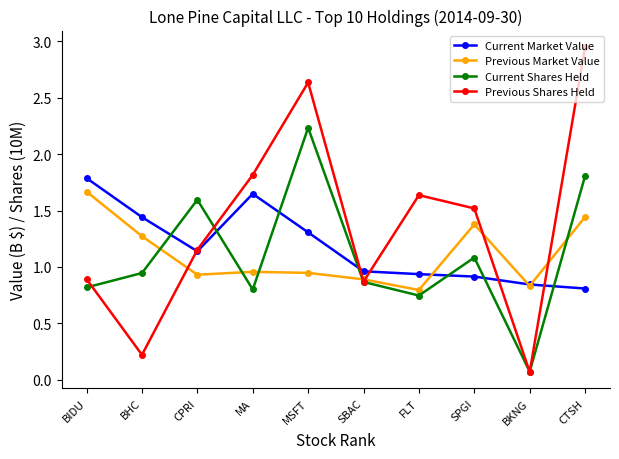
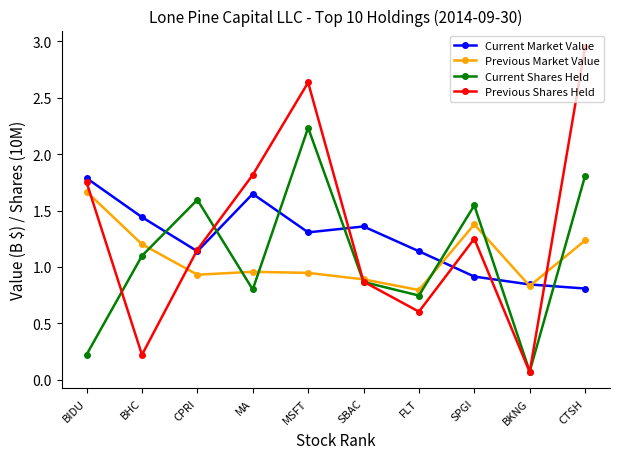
  {
    "Current Market Value": {
      "BIDU": 1.79,
      "BHC": 1.44,
      "MA": 1.65,
      "MSFT": 1.31,
-     "SBAC": 0.96,
-     "FLT": 0.94,
+     "SBAC": 1.36,
+     "FLT": 1.14,
      "SPGI": 0.91,
      "CTSH": 0.81
    },
    "Previous Market Value": {
      "BIDU": 1.67,
-     "BHC": 1.27,
+     "BHC": 1.20,
      "CPRI": 0.93,
      "MA": 0.96,
      "MSFT": 0.95,
      "FLT": 0.80,
      "SPGI": 1.38,
-     "CTSH": 1.44
+     "CTSH": 1.23
    },
    "Current Shares Held": {
-     "BIDU": 0.82,
-     "BHC": 0.95,
+     "BIDU": 0.22,
+     "BHC": 1.10,
      "CPRI": 1.60,
      "MA": 0.80,
      "MSFT": 2.23,
      "FLT": 0.75,
-     "SPGI": 1.08,
+     "SPGI": 1.55,
      "CTSH": 1.81
    },
    "Previous Shares Held": {
-     "BIDU": 0.89,
+     "BIDU": 1.75,
      "BHC": 0.22,
      "MA": 1.82,
      "MSFT": 2.63,
-     "FLT": 1.64,
-     "SPGI": 1.52
+     "FLT": 0.60,
+     "SPGI": 1.25
    }
  }
